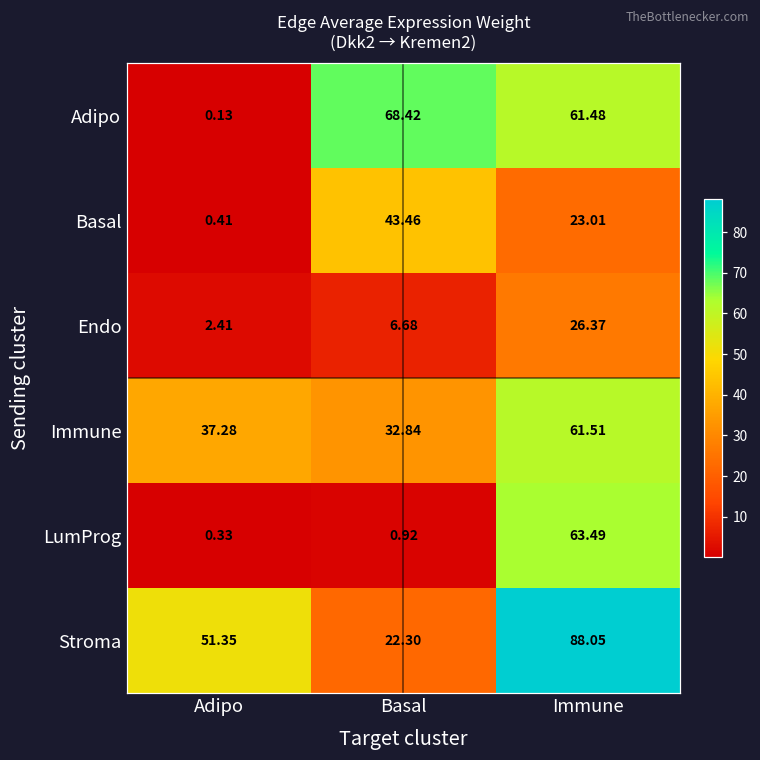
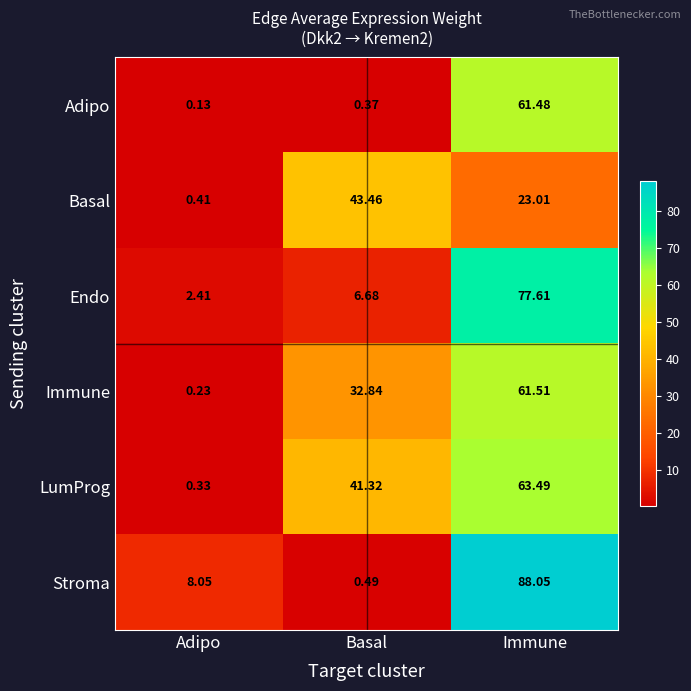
  {
    "Adipo": {
      "Adipo": 0.13,
-     "Basal": 68.42,
+     "Basal": 0.37,
      "Immune": 61.48
    },
    "Basal": {
      "Adipo": 0.41,
      "Basal": 43.46,
      "Immune": 23.01
    },
    "Endo": {
      "Adipo": 2.41,
      "Basal": 6.68,
-     "Immune": 26.37
+     "Immune": 77.61
    },
    "Immune": {
-     "Adipo": 37.28,
+     "Adipo": 0.23,
      "Basal": 32.84,
      "Immune": 61.51
    },
    "LumProg": {
      "Adipo": 0.33,
-     "Basal": 0.92,
+     "Basal": 41.32,
      "Immune": 63.49
    },
    "Stroma": {
-     "Adipo": 51.35,
-     "Basal": 22.30,
+     "Adipo": 8.05,
+     "Basal": 0.49,
      "Immune": 88.05
    }
  }
